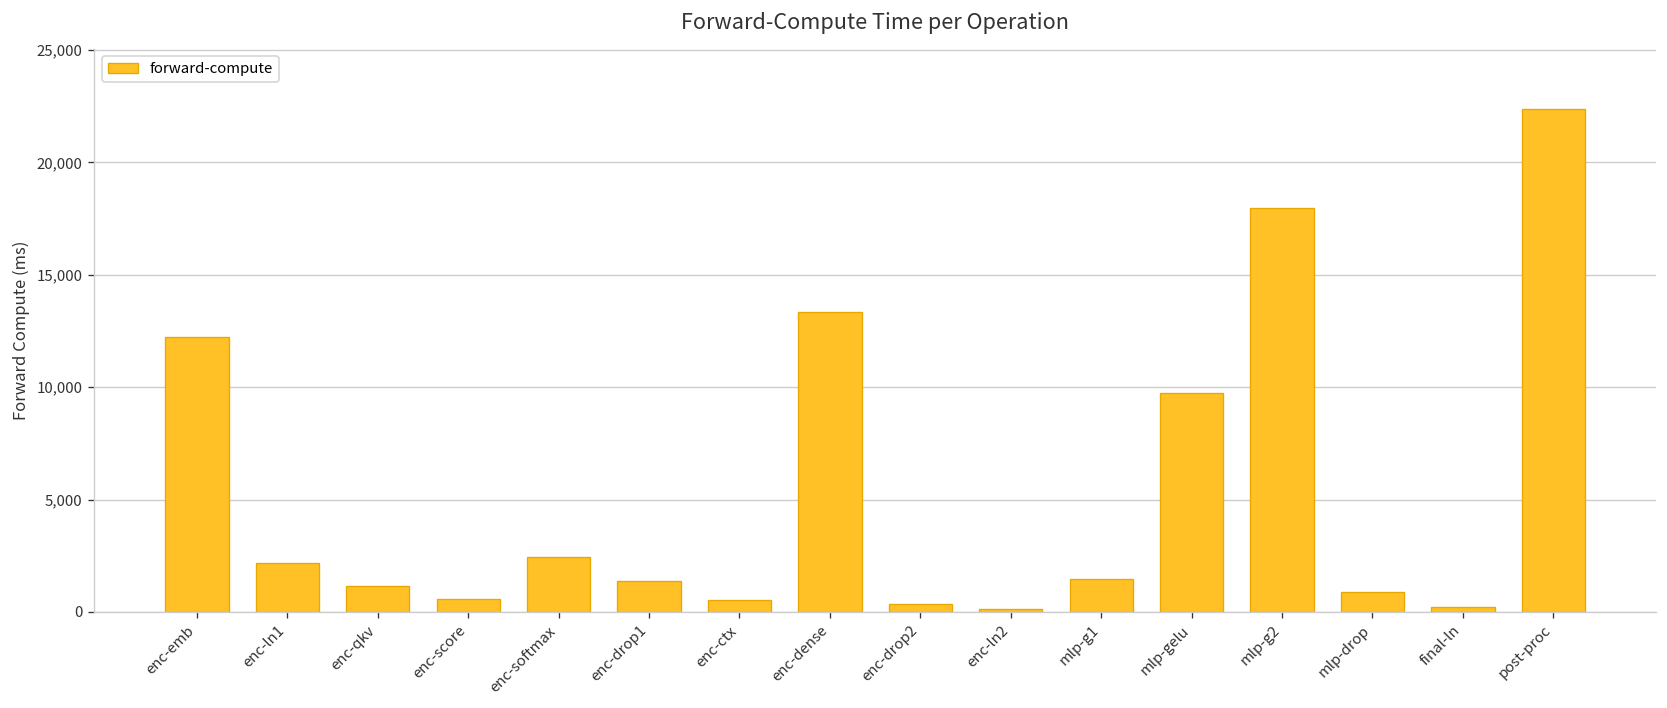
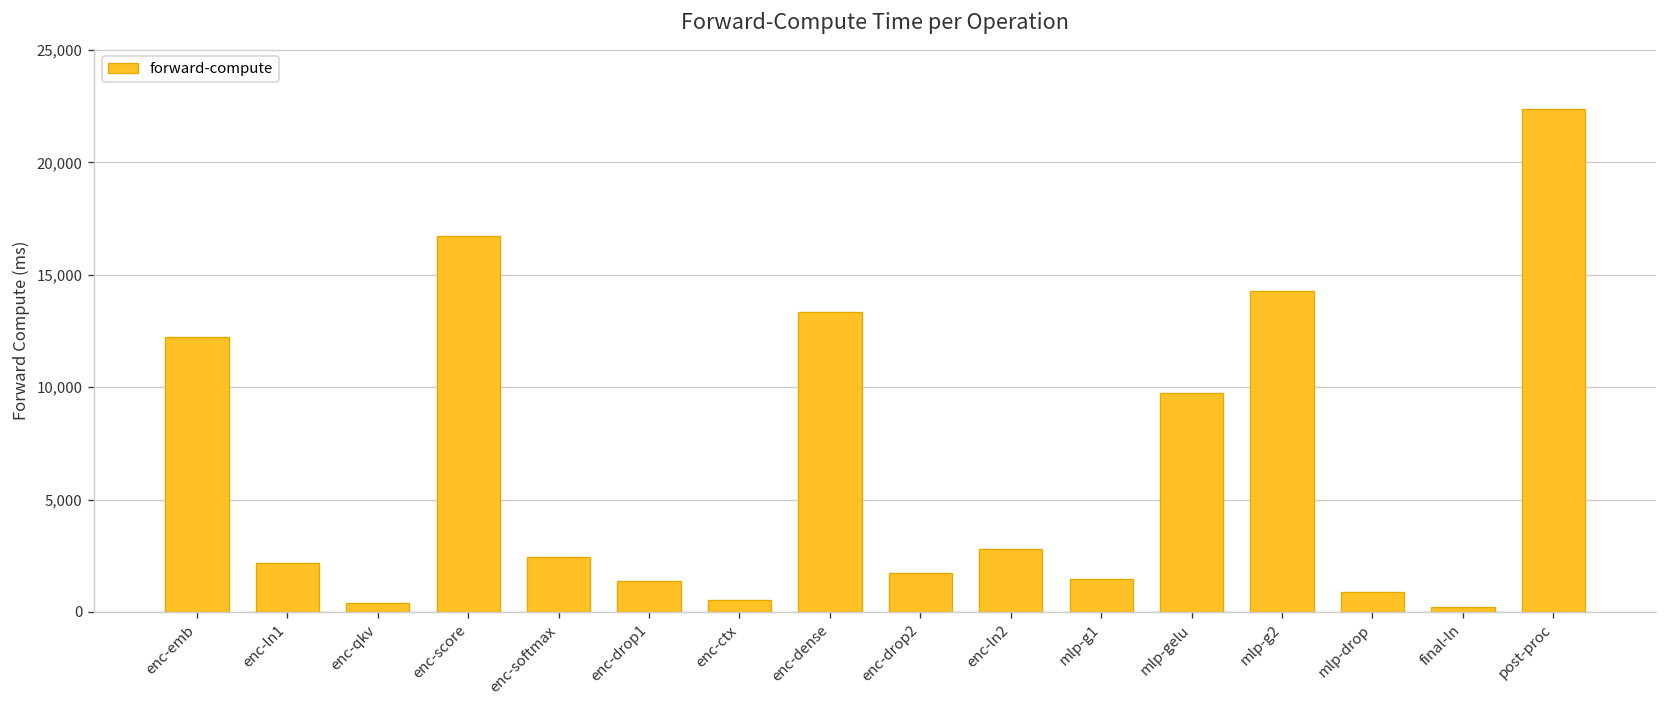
  {
    "enc-emb": "12,200",
    "enc-ln1": "2,200",
-   "enc-qkv": "1,200",
-   "enc-score": "600",
+   "enc-qkv": "400",
+   "enc-score": "16,700",
    "enc-softmax": "2,400",
    "enc-drop1": "1,400",
    "enc-ctx": "500",
    "enc-dense": "13,300",
-   "enc-drop2": "400",
-   "enc-ln2": "100",
+   "enc-drop2": "1,800",
+   "enc-ln2": "2,800",
    "mlp-g1": "1,500",
    "mlp-gelu": "9,800",
-   "mlp-g2": "18,000",
+   "mlp-g2": "14,300",
    "mlp-drop": "900",
    "final-ln": "200",
    "post-proc": "22,400"
  }
